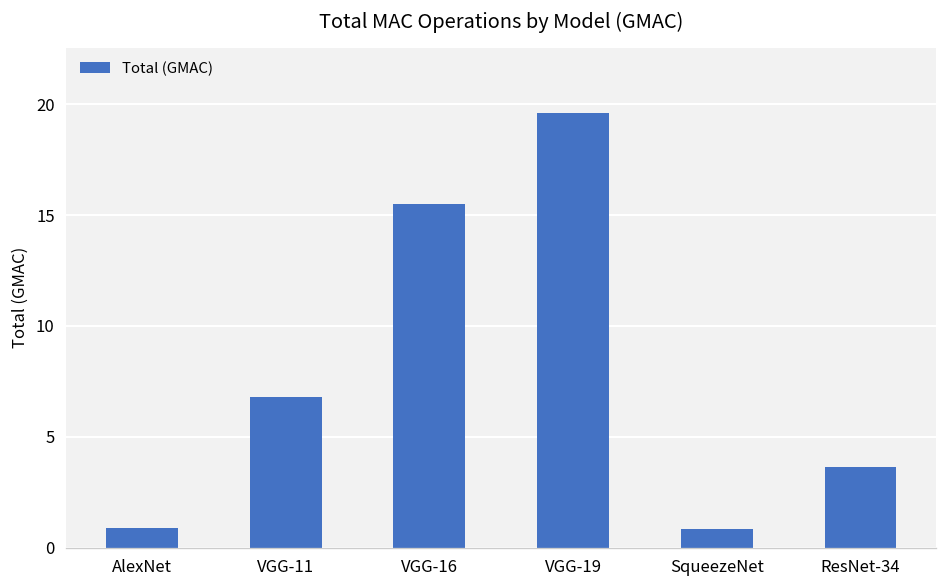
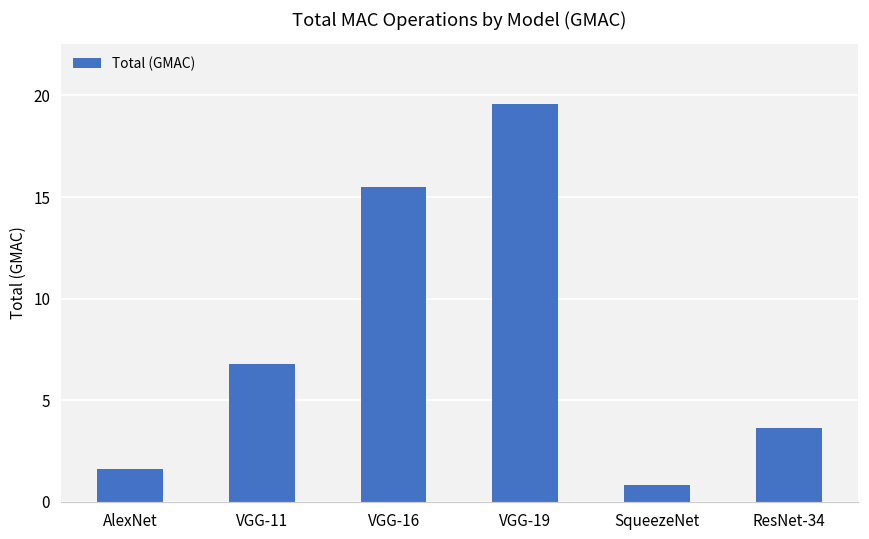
  {
-   "AlexNet": 0.9,
+   "AlexNet": 1.6,
    "VGG-11": 6.8,
    "VGG-16": 15.5,
    "VGG-19": 19.6,
    "SqueezeNet": 0.8,
    "ResNet-34": 3.6
  }
